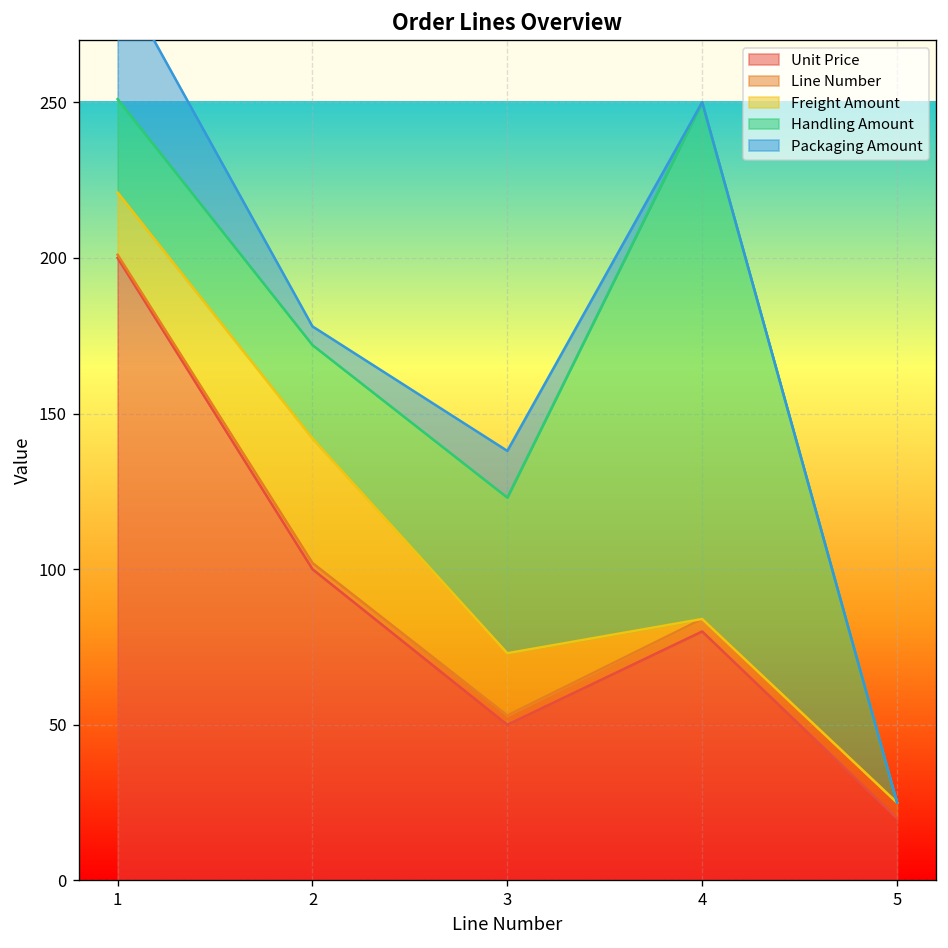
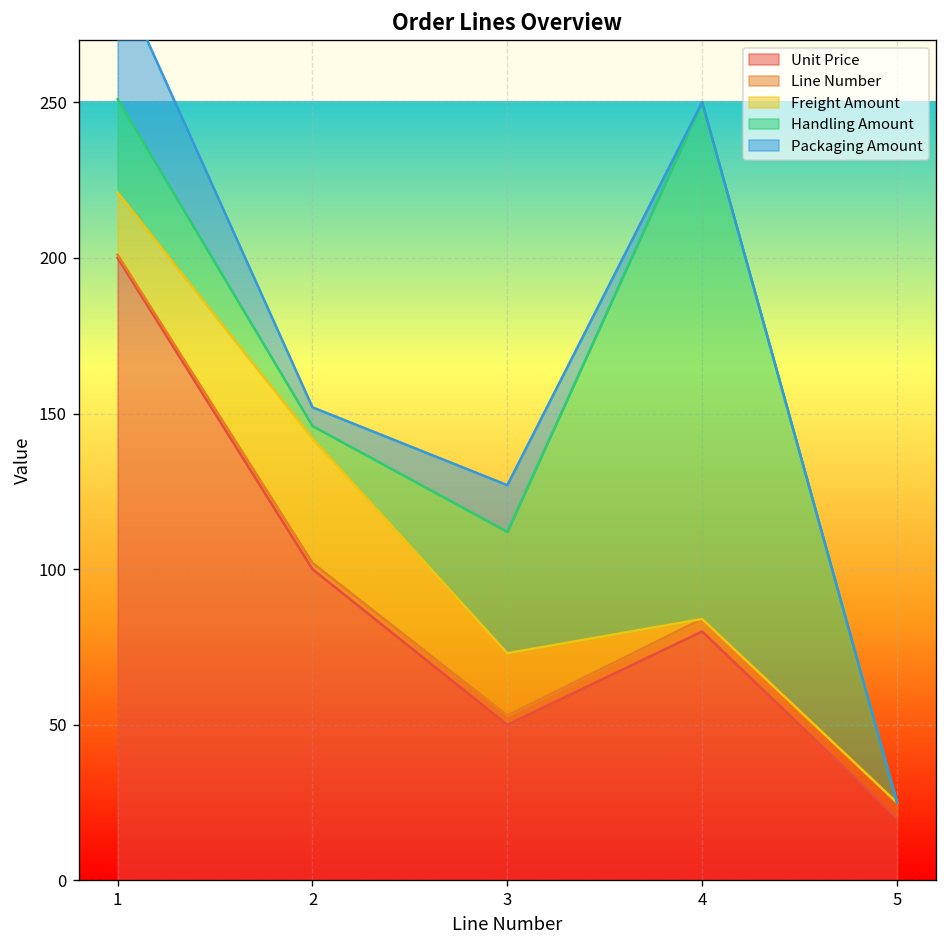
  {
    "Handling Amount": {
      "1": 30,
-     "2": 30,
-     "3": 50
+     "2": 4,
+     "3": 39
    },
    "Packaging Amount": {
      "2": 6,
      "3": 15
    }
  }
